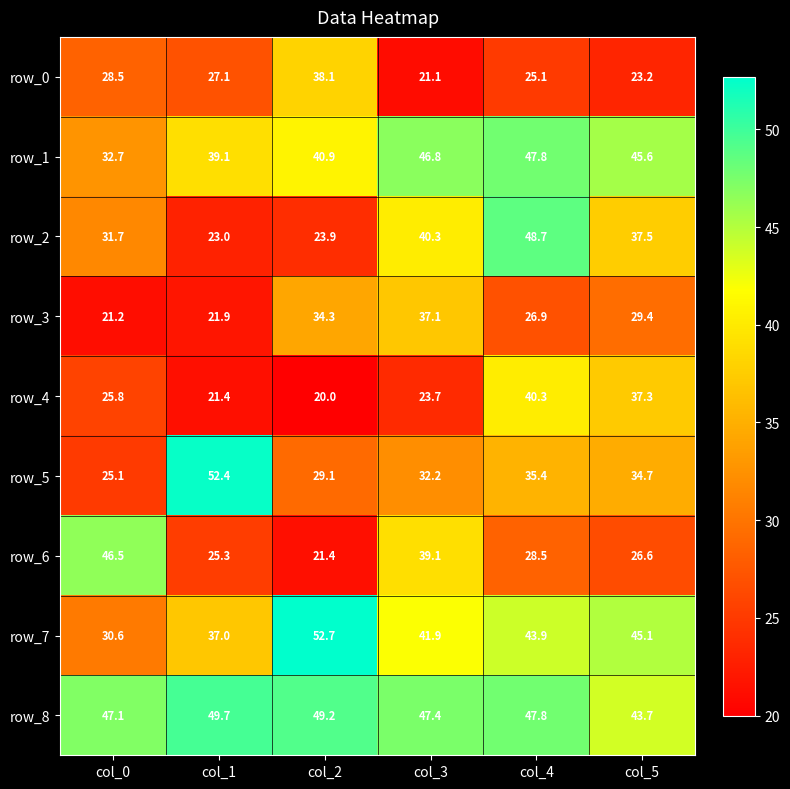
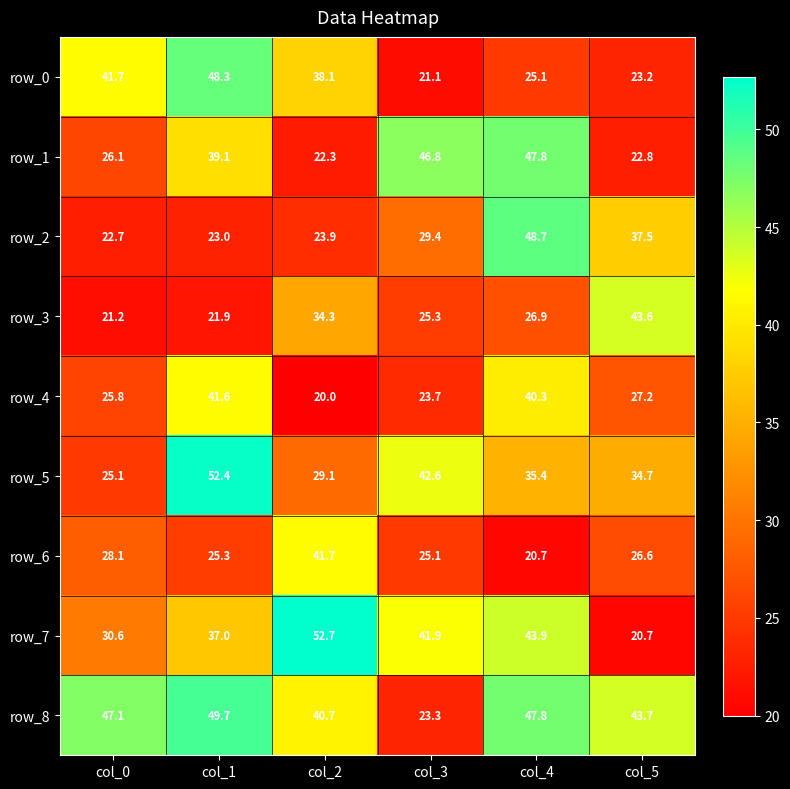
  {
    "row_0": {
-     "col_0": 28.5,
-     "col_1": 27.1,
+     "col_0": 41.7,
+     "col_1": 48.3,
      "col_2": 38.1,
      "col_3": 21.1,
      "col_4": 25.1,
      "col_5": 23.2
    },
    "row_1": {
-     "col_0": 32.7,
+     "col_0": 26.1,
      "col_1": 39.1,
-     "col_2": 40.9,
+     "col_2": 22.3,
      "col_3": 46.8,
      "col_4": 47.8,
-     "col_5": 45.6
+     "col_5": 22.8
    },
    "row_2": {
-     "col_0": 31.7,
+     "col_0": 22.7,
      "col_1": 23.0,
      "col_2": 23.9,
-     "col_3": 40.3,
+     "col_3": 29.4,
      "col_4": 48.7,
      "col_5": 37.5
    },
    "row_3": {
      "col_0": 21.2,
      "col_1": 21.9,
      "col_2": 34.3,
-     "col_3": 37.1,
+     "col_3": 25.3,
      "col_4": 26.9,
-     "col_5": 29.4
+     "col_5": 43.6
    },
    "row_4": {
      "col_0": 25.8,
-     "col_1": 21.4,
+     "col_1": 41.6,
      "col_2": 20.0,
      "col_3": 23.7,
      "col_4": 40.3,
-     "col_5": 37.3
+     "col_5": 27.2
    },
    "row_5": {
      "col_0": 25.1,
      "col_1": 52.4,
      "col_2": 29.1,
-     "col_3": 32.2,
+     "col_3": 42.6,
      "col_4": 35.4,
      "col_5": 34.7
    },
    "row_6": {
-     "col_0": 46.5,
+     "col_0": 28.1,
      "col_1": 25.3,
-     "col_2": 21.4,
-     "col_3": 39.1,
-     "col_4": 28.5,
+     "col_2": 41.7,
+     "col_3": 25.1,
+     "col_4": 20.7,
      "col_5": 26.6
    },
    "row_7": {
      "col_0": 30.6,
      "col_1": 37.0,
      "col_2": 52.7,
      "col_3": 41.9,
      "col_4": 43.9,
-     "col_5": 45.1
+     "col_5": 20.7
    },
    "row_8": {
      "col_0": 47.1,
      "col_1": 49.7,
-     "col_2": 49.2,
-     "col_3": 47.4,
+     "col_2": 40.7,
+     "col_3": 23.3,
      "col_4": 47.8,
      "col_5": 43.7
    }
  }
